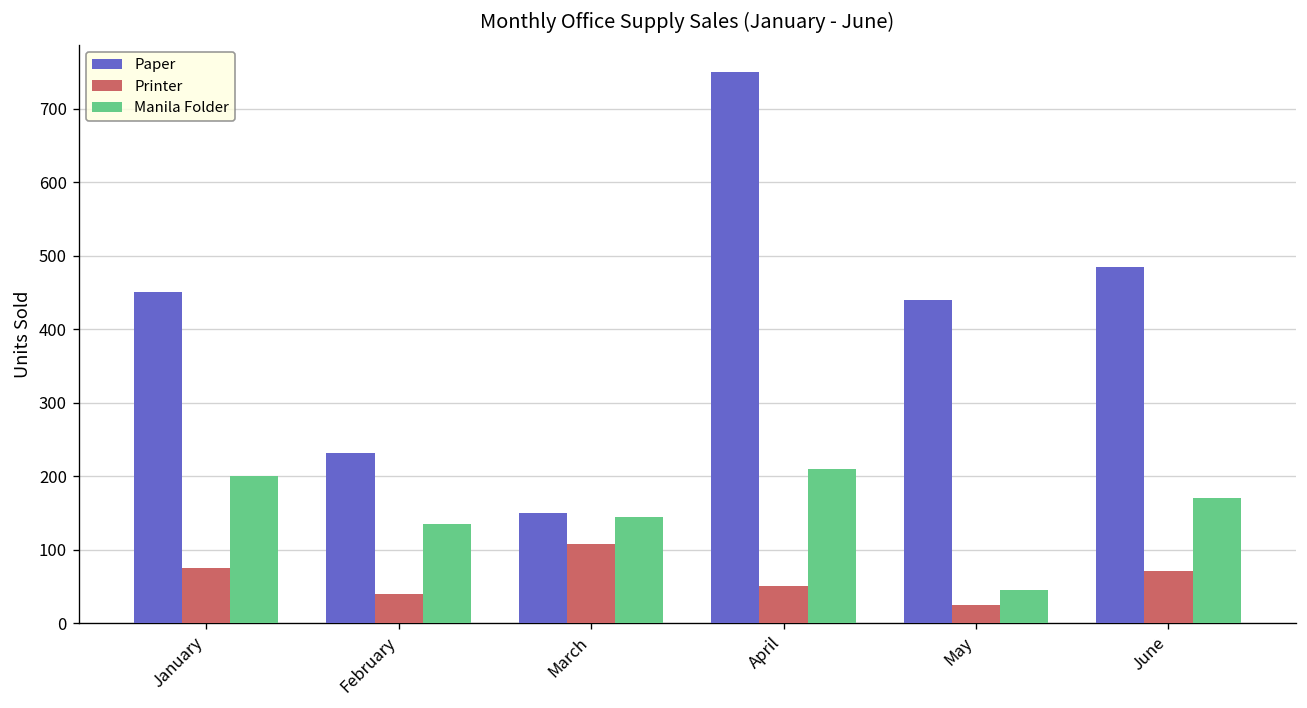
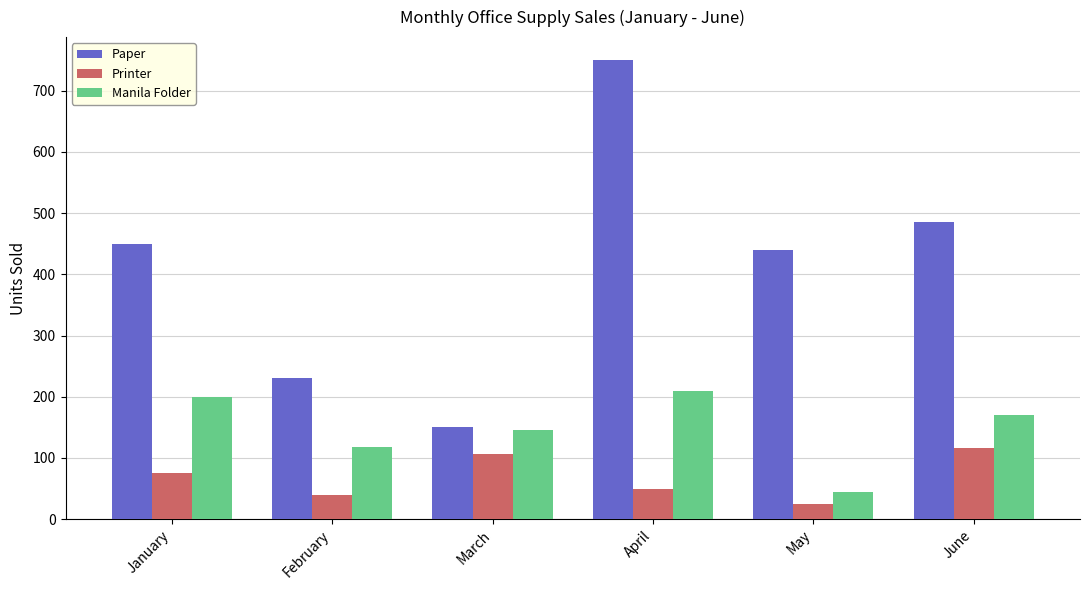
  {
    "Paper": {
      "January": 450,
      "February": 230,
      "March": 150,
      "April": 750,
      "May": 440,
      "June": 490
    },
    "Printer": {
      "January": 80,
      "February": 40,
      "March": 110,
      "April": 50,
      "May": 20,
-     "June": 70
+     "June": 120
    },
    "Manila Folder": {
      "January": 200,
-     "February": 140,
+     "February": 120,
      "March": 150,
      "April": 210,
      "May": 50,
      "June": 170
    }
  }
